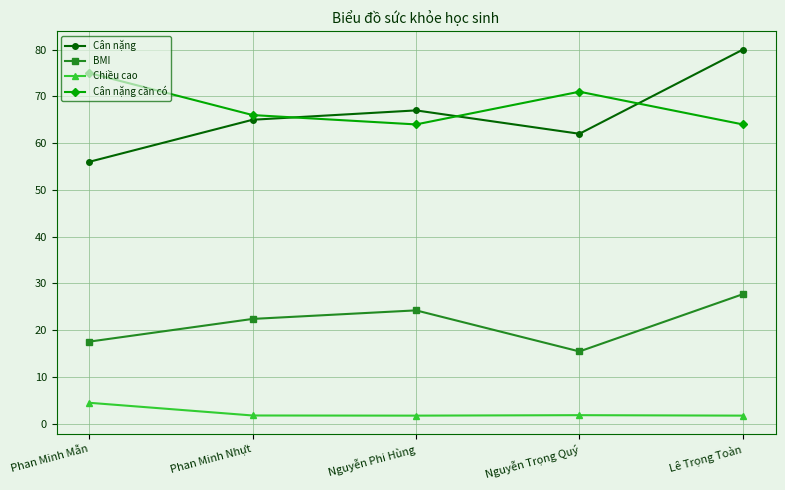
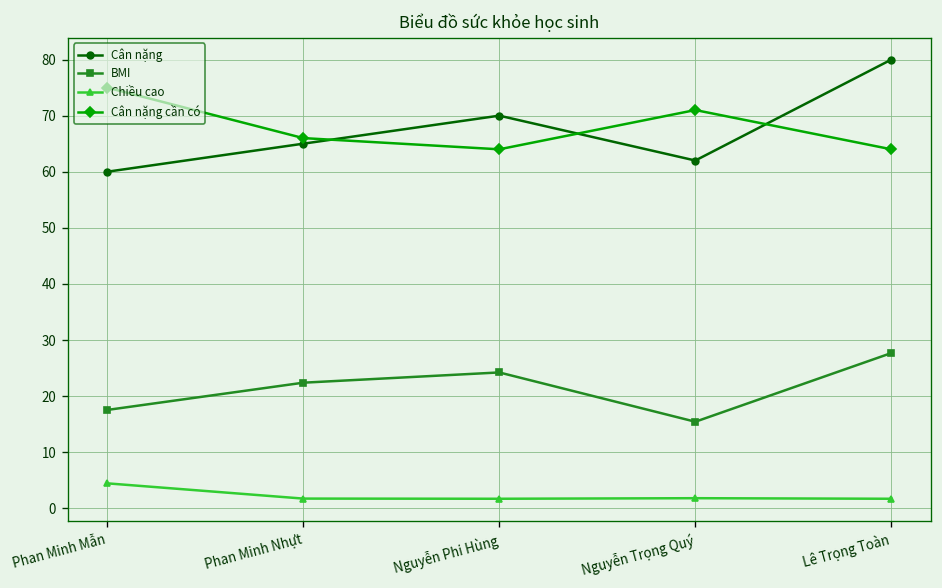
  {
    "Cân nặng": {
-     "Phan Minh Mẫn": 56,
+     "Phan Minh Mẫn": 60,
      "Phan Minh Nhựt": 65,
-     "Nguyễn Phi Hùng": 67,
+     "Nguyễn Phi Hùng": 70,
      "Nguyễn Trọng Quý": 62,
      "Lê Trọng Toàn": 80
    },
    "Chiều cao": {
      "Phan Minh Mẫn": 4,
      "Phan Minh Nhựt": 2,
      "Nguyễn Phi Hùng": 2,
      "Nguyễn Trọng Quý": 2,
      "Lê Trọng Toàn": 2
    }
  }
